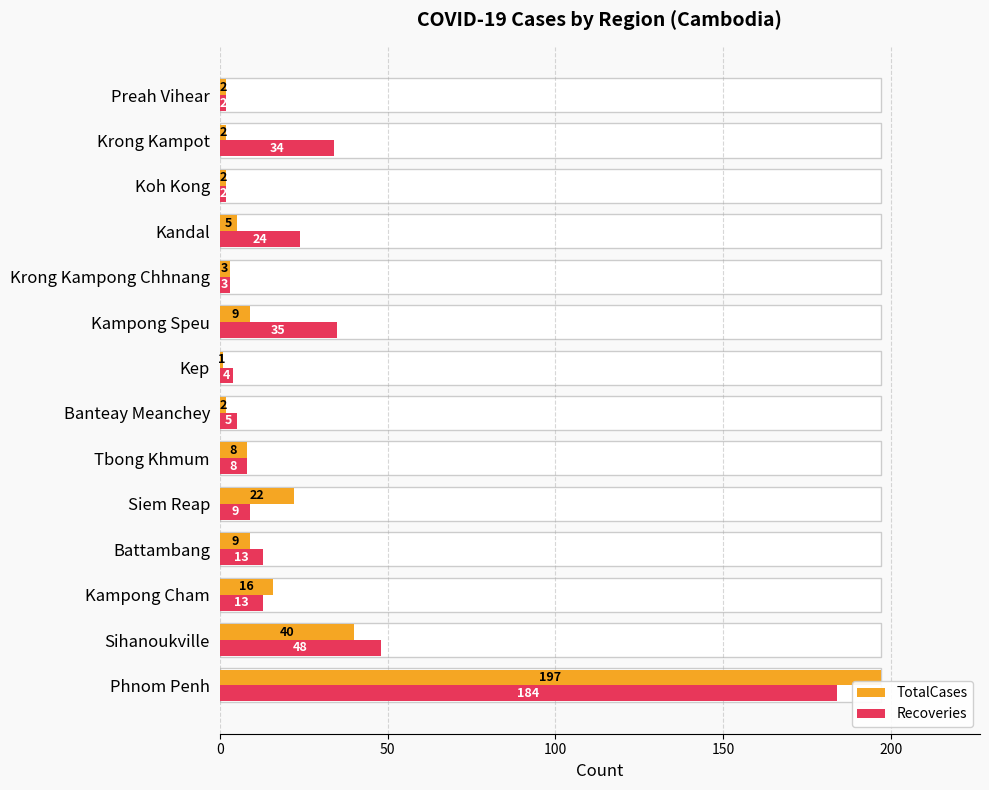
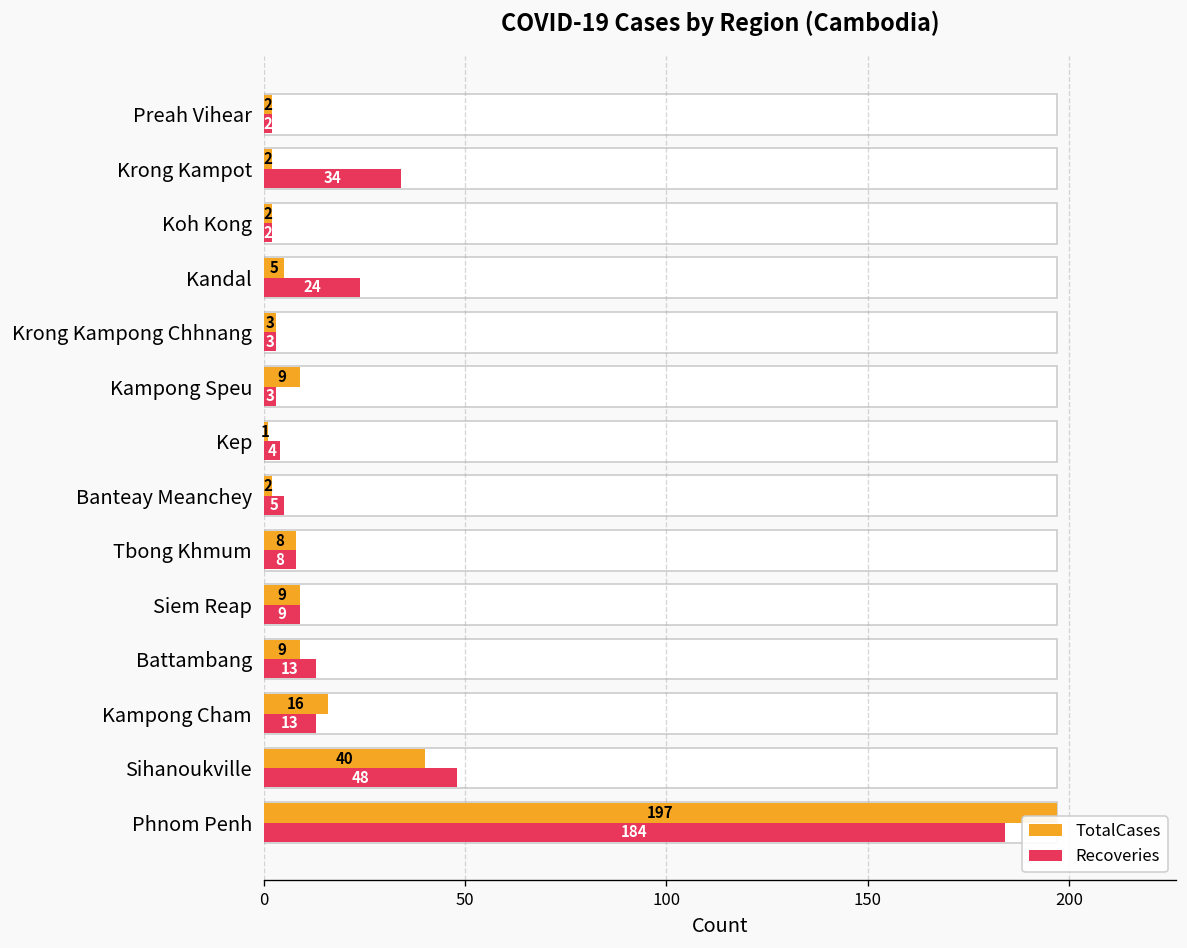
  {
    "TotalCases": {
-     "Siem Reap": 22,
+     "Siem Reap": 9,
      "Phnom Penh": 197
    },
    "Recoveries": {
-     "Kampong Speu": 35
+     "Kampong Speu": 3
    }
  }
